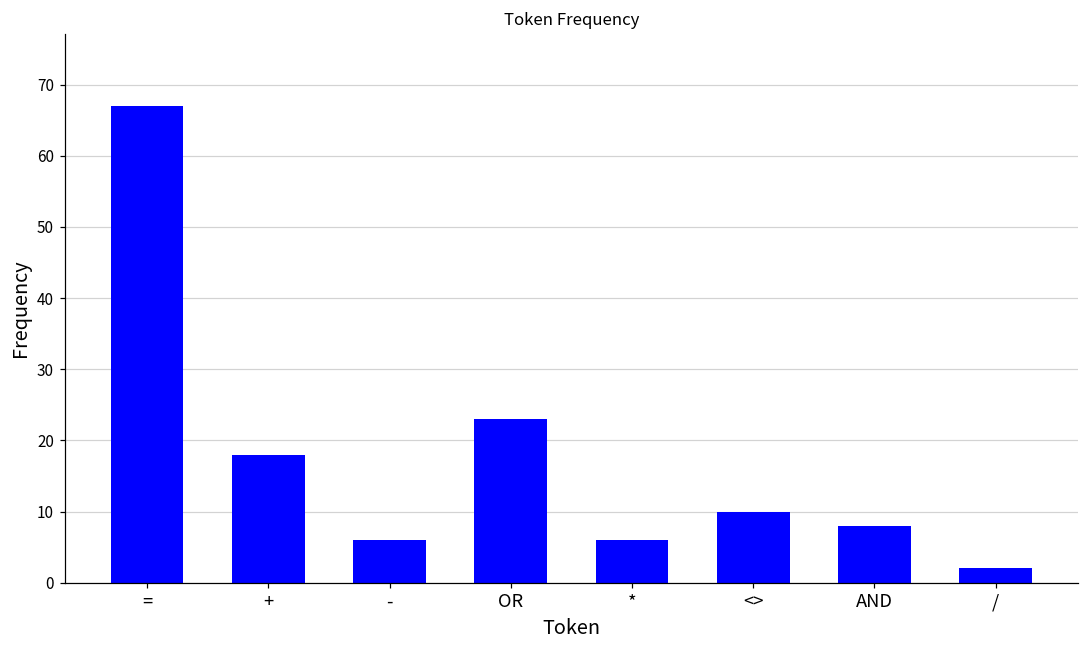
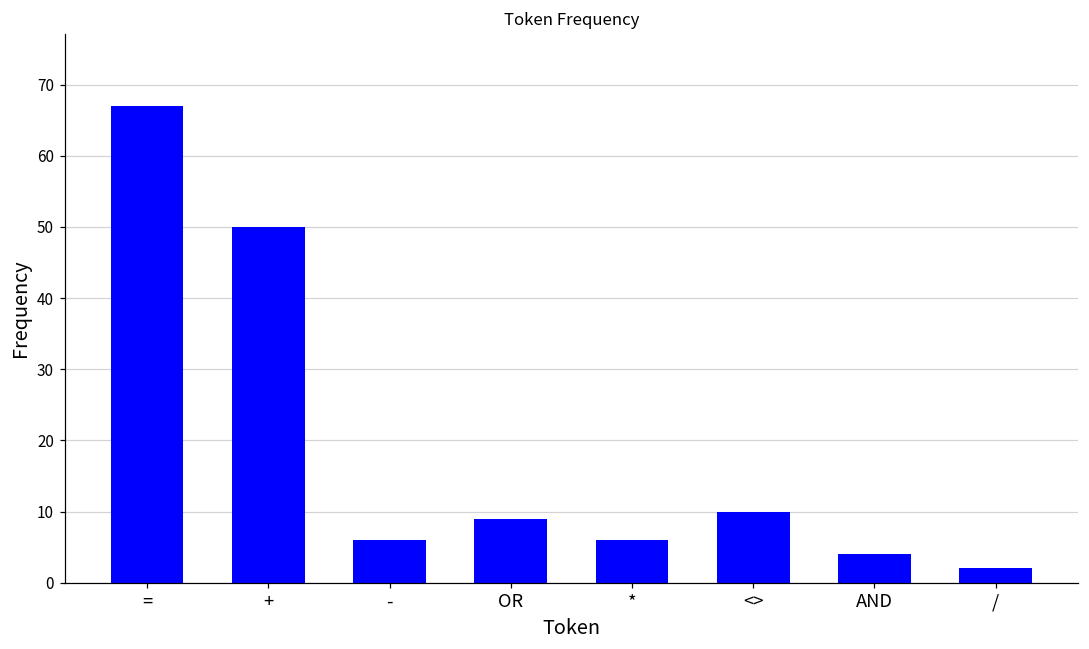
  {
    "=": 67,
-   "+": 18,
+   "+": 50,
    "-": 6,
-   "OR": 23,
+   "OR": 9,
    "*": 6,
    "<>": 10,
-   "AND": 8,
+   "AND": 4,
    "/": 2
  }
